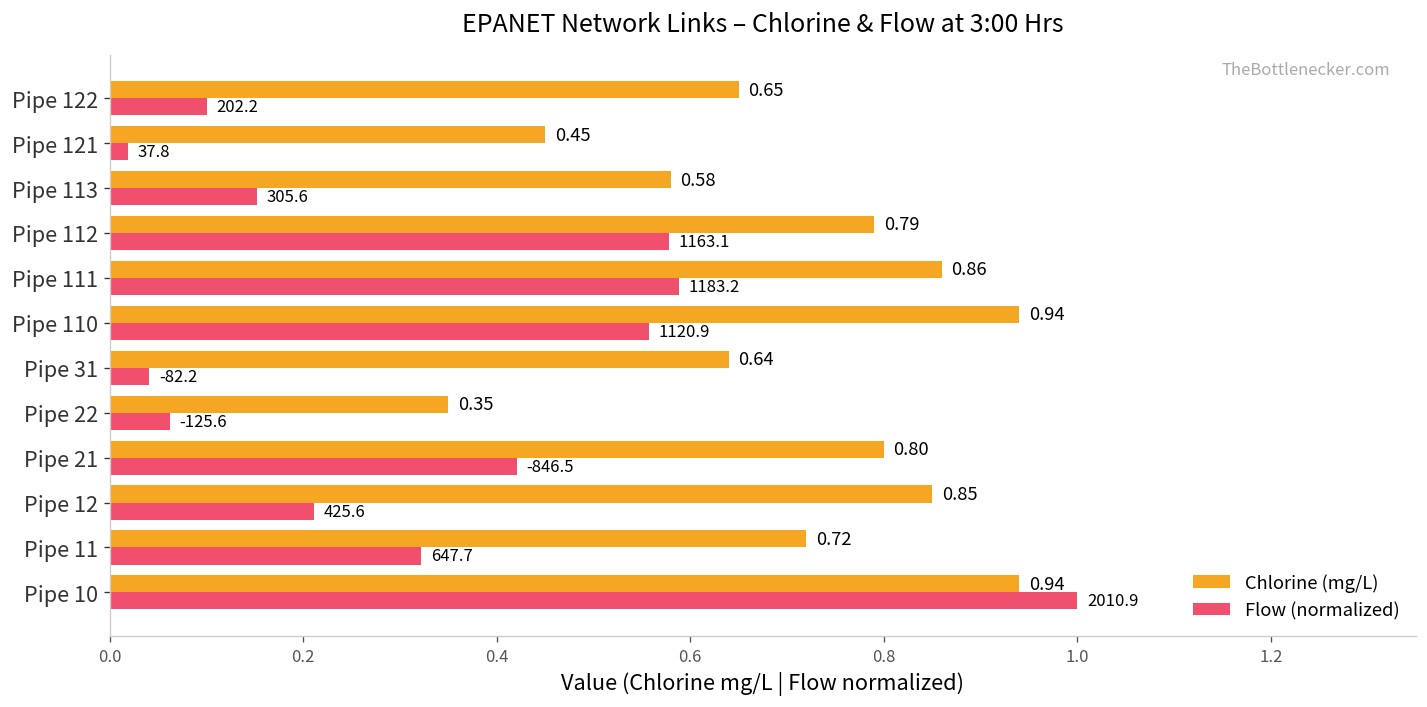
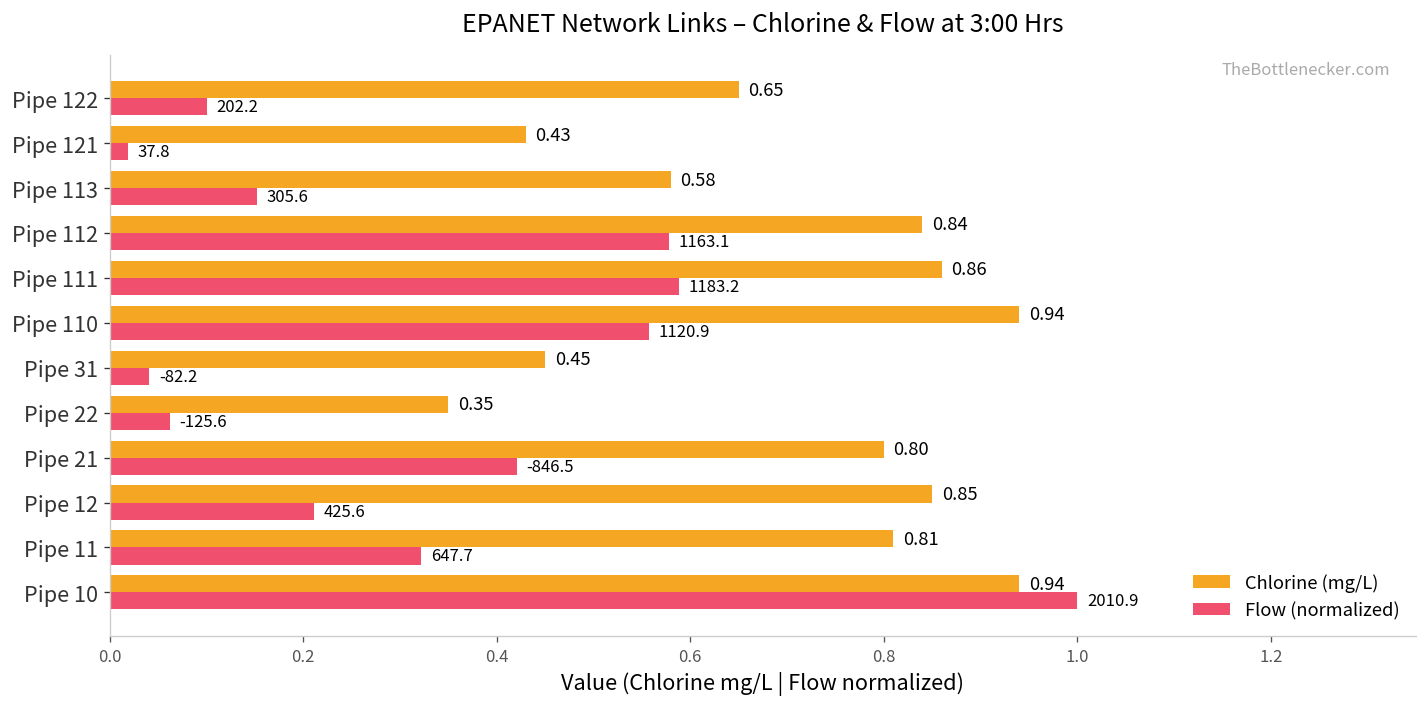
  {
    "Chlorine (mg/L)": {
      "Pipe 122": 0.65,
-     "Pipe 121": 0.45,
+     "Pipe 121": 0.43,
      "Pipe 113": 0.58,
-     "Pipe 112": 0.79,
+     "Pipe 112": 0.84,
      "Pipe 111": 0.86,
      "Pipe 110": 0.94,
-     "Pipe 31": 0.64,
+     "Pipe 31": 0.45,
      "Pipe 22": 0.35,
      "Pipe 21": 0.80,
      "Pipe 12": 0.85,
-     "Pipe 11": 0.72,
+     "Pipe 11": 0.81,
      "Pipe 10": 0.94
    }
  }
